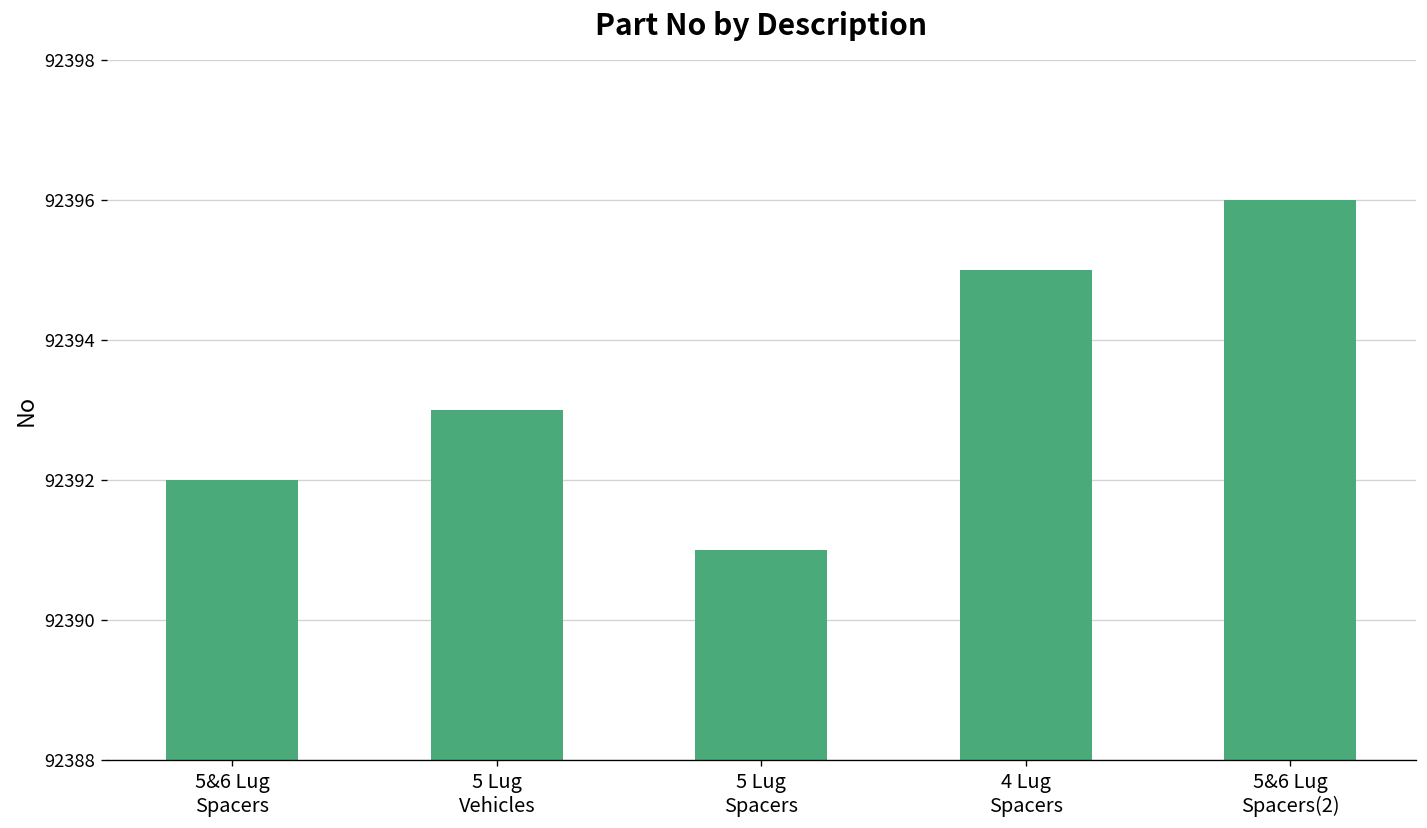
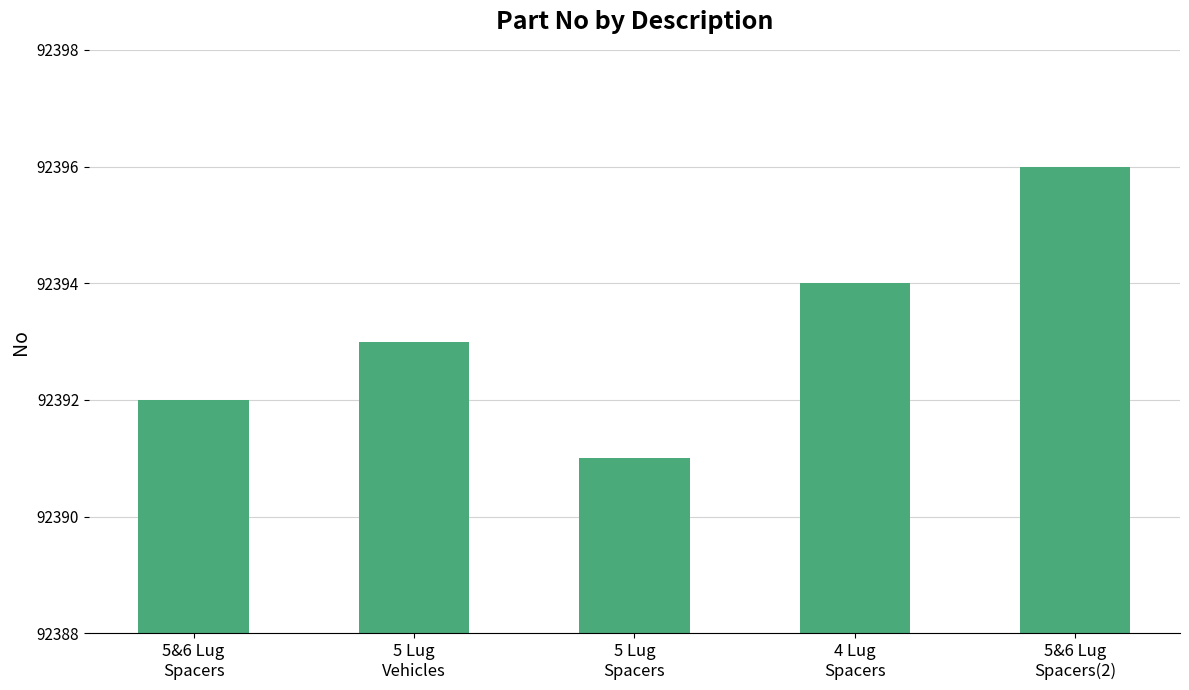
  {
    "5&6 Lug Spacers": 92392,
    "5 Lug Vehicles": 92393,
    "5 Lug Spacers": 92391,
-   "4 Lug Spacers": 92395,
+   "4 Lug Spacers": 92394,
    "5&6 Lug Spacers(2)": 92396
  }
